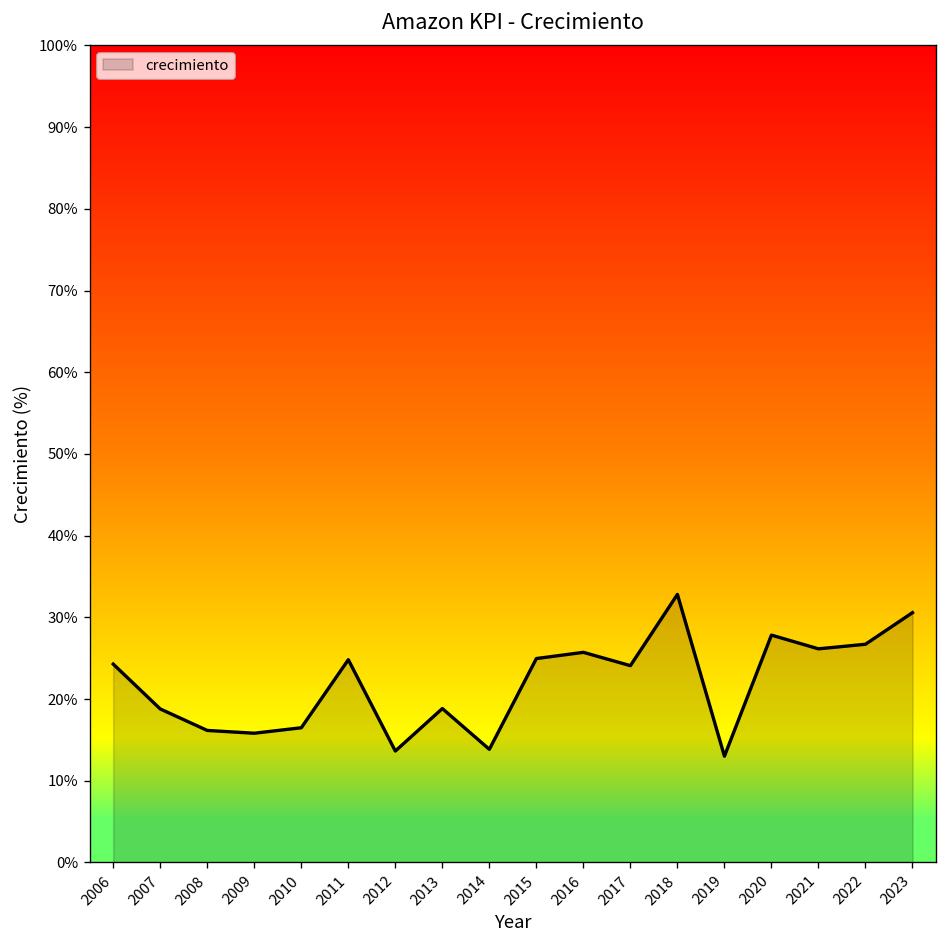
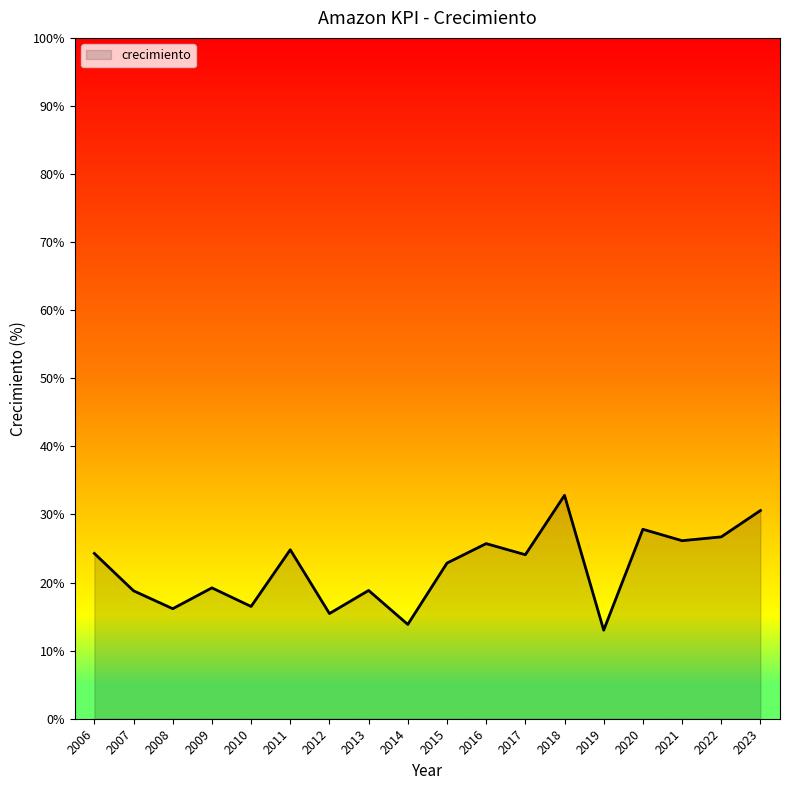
  {
    "2006": "24%",
    "2007": "19%",
    "2008": "16%",
-   "2009": "16%",
+   "2009": "19%",
    "2010": "16%",
    "2011": "25%",
-   "2012": "14%",
+   "2012": "15%",
    "2013": "19%",
    "2014": "14%",
-   "2015": "25%",
+   "2015": "23%",
    "2016": "26%",
    "2017": "24%",
    "2018": "33%",
    "2019": "13%",
    "2020": "28%",
    "2021": "26%",
    "2022": "27%",
    "2023": "31%"
  }
